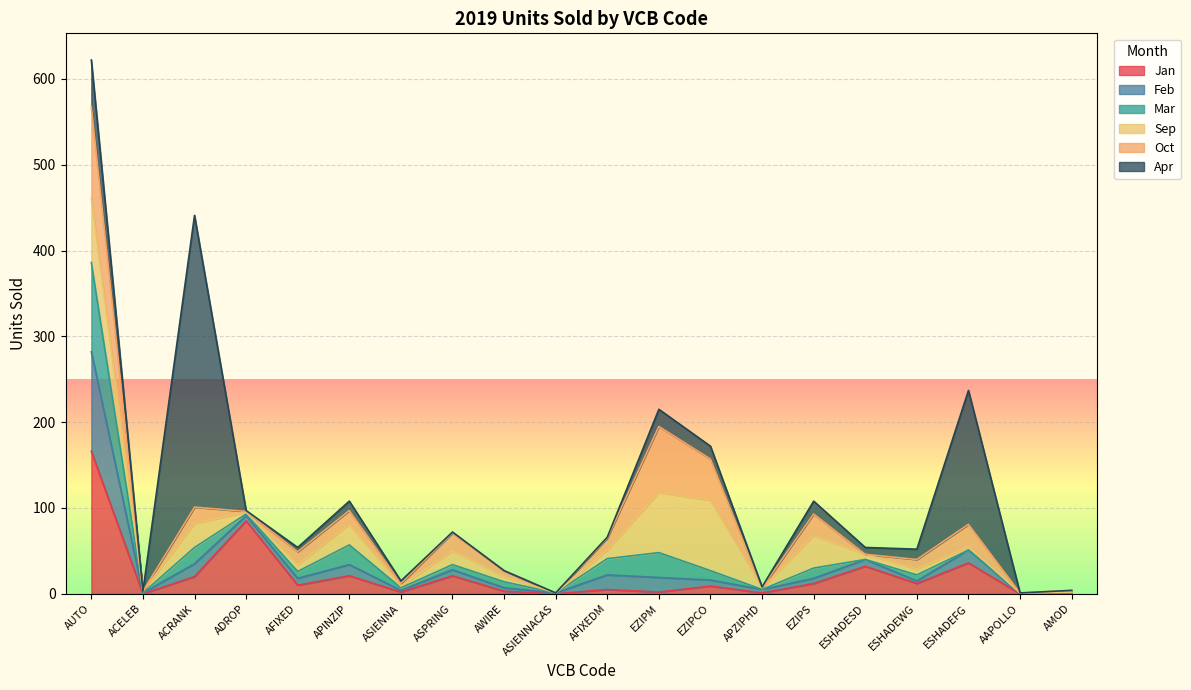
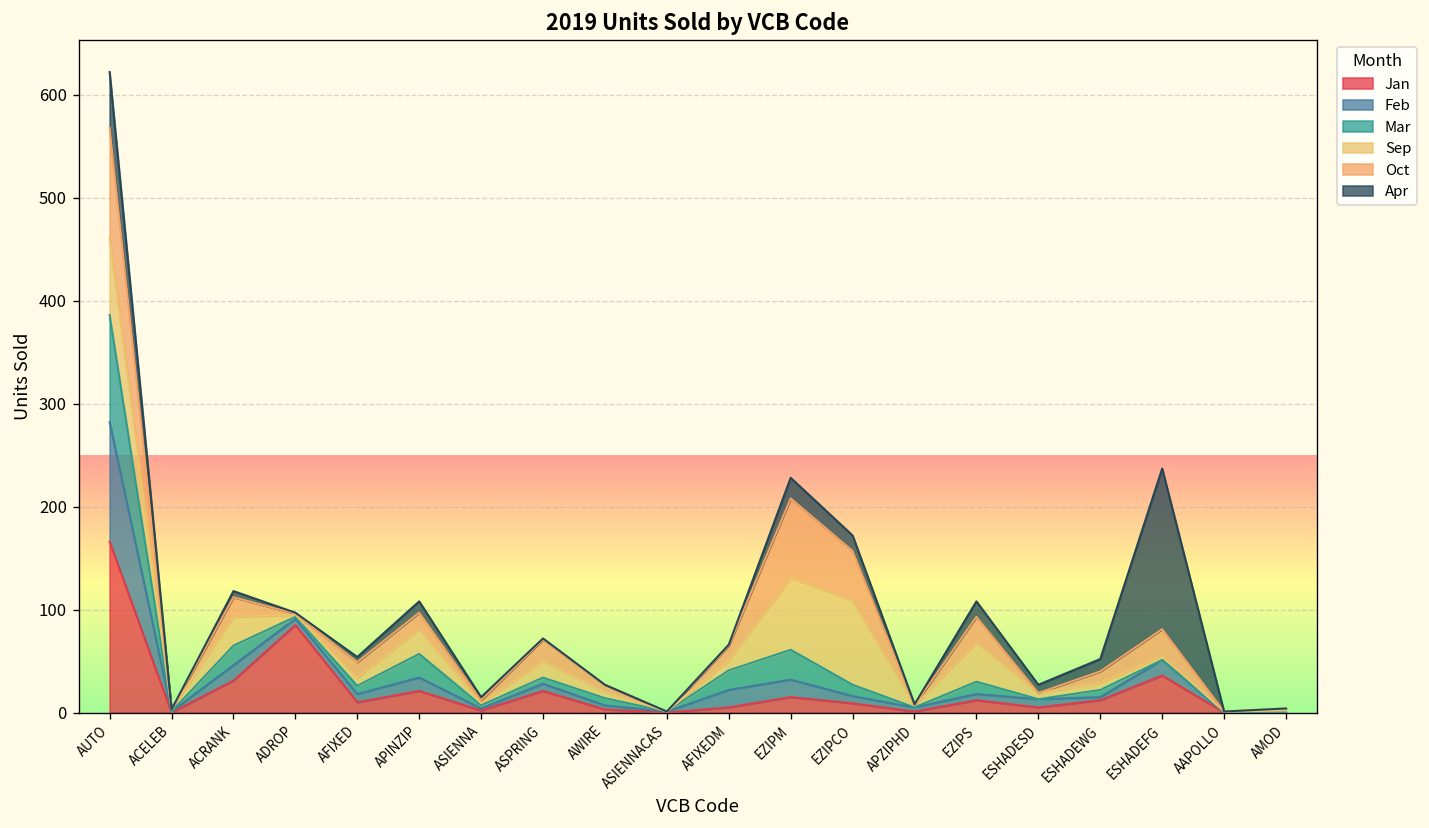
  {
    "Jan": {
      "AUTO": 170,
-     "ACRANK": 20,
+     "ACRANK": 30,
      "ADROP": 90,
      "AFIXED": 10,
      "APINZIP": 20,
      "ASPRING": 20,
      "AWIRE": 0,
      "AFIXEDM": 10,
-     "EZIPM": 0,
+     "EZIPM": 20,
      "EZIPCO": 10,
      "APZIPHD": 0,
      "EZIPS": 10,
-     "ESHADESD": 30,
+     "ESHADESD": 10,
      "ESHADEWG": 10,
      "ESHADEFG": 40
    },
    "Apr": {
      "AUTO": 50,
-     "ACRANK": 340,
+     "ACRANK": 10,
      "AFIXED": 10,
      "APINZIP": 10,
      "ASIENNA": 0,
      "EZIPM": 20,
      "EZIPCO": 20,
      "EZIPS": 20,
      "ESHADESD": 10,
      "ESHADEWG": 10,
      "ESHADEFG": 160
    }
  }
